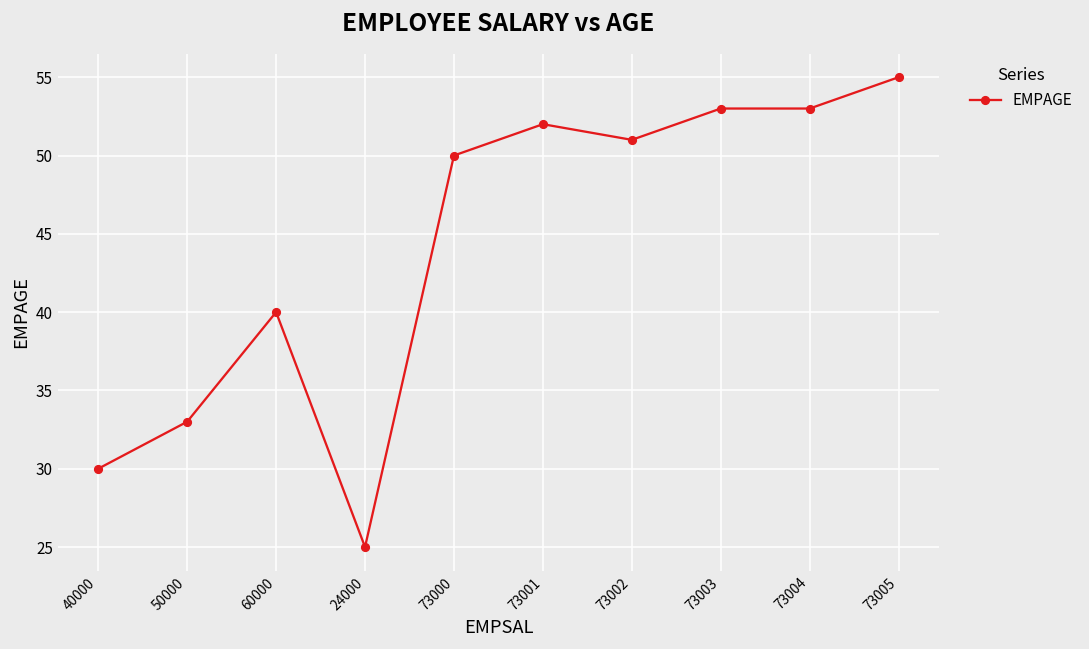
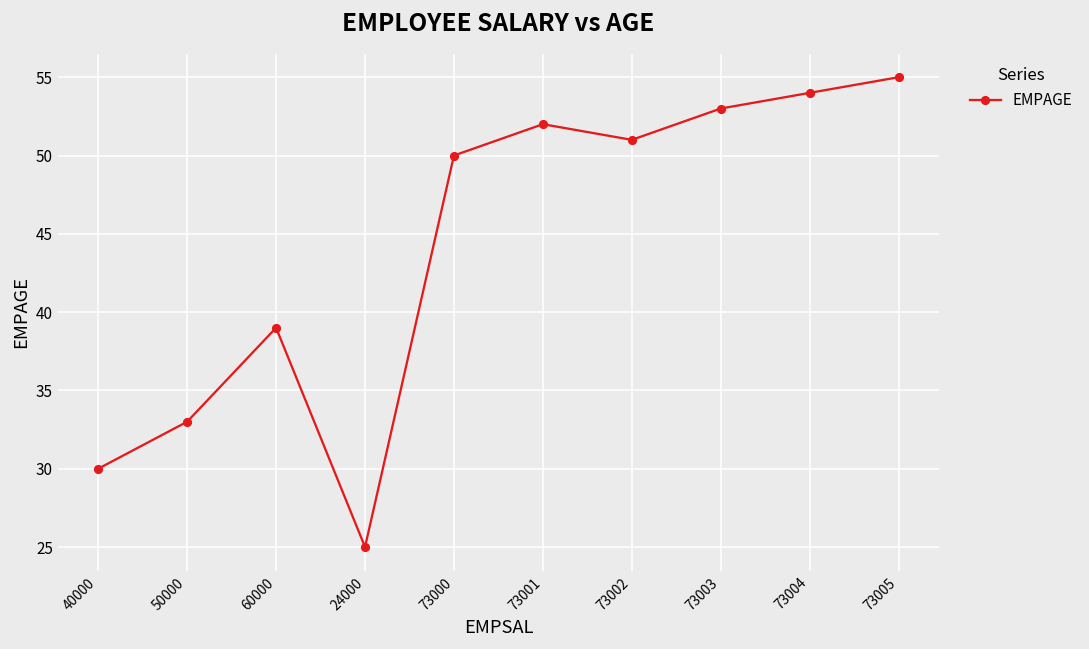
  {
    "40000": 30,
    "50000": 33,
-   "60000": 40,
+   "60000": 39,
    "24000": 25,
    "73000": 50,
    "73001": 52,
    "73002": 51,
    "73003": 53,
-   "73004": 53,
+   "73004": 54,
    "73005": 55
  }
